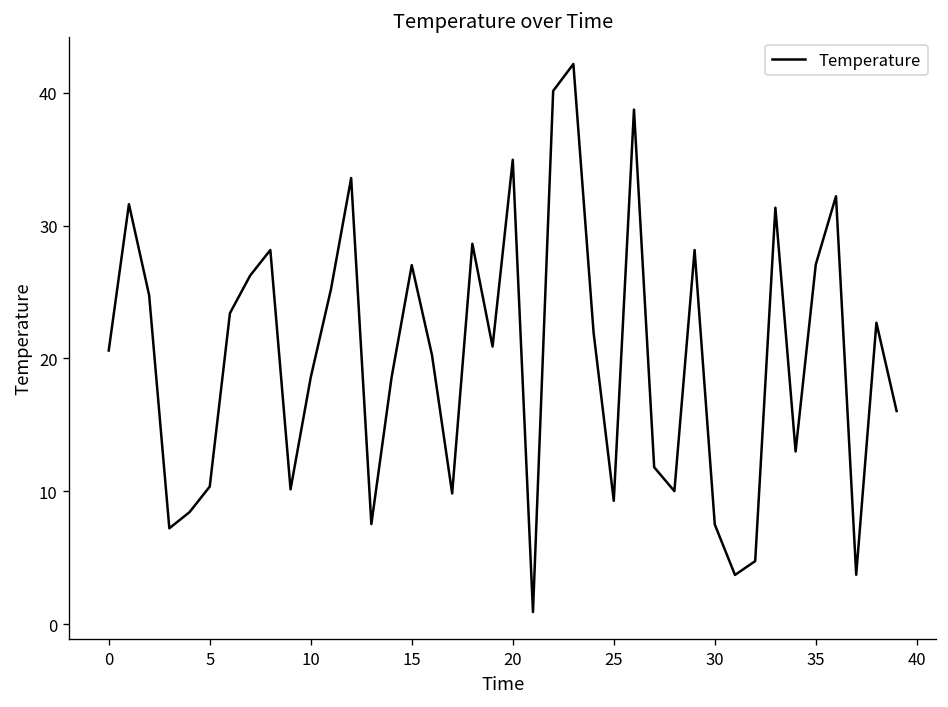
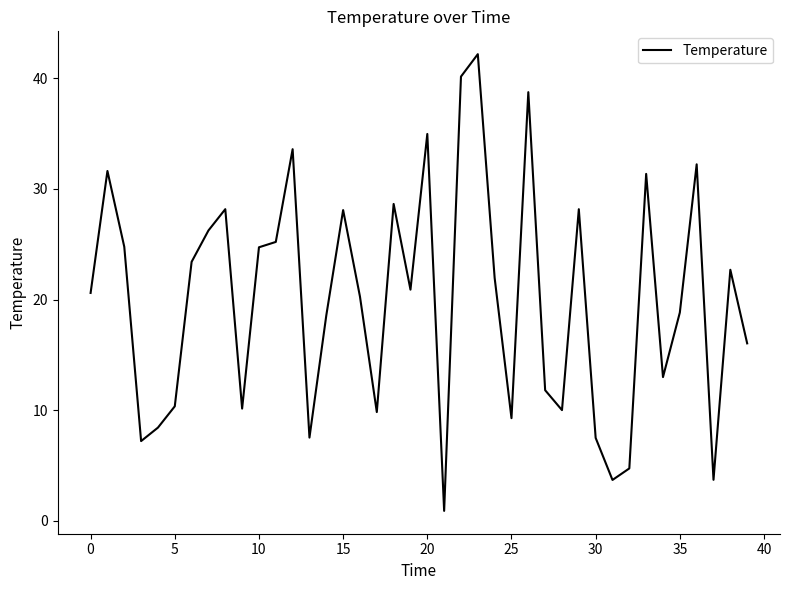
  {
    "0": 20.6,
    "5": 10.4,
-   "10": 18.6,
-   "15": 27.0,
+   "10": 24.7,
+   "15": 28.1,
    "20": 35.0,
    "25": 9.3,
    "30": 7.5,
-   "35": 27.1
+   "35": 18.8
  }
